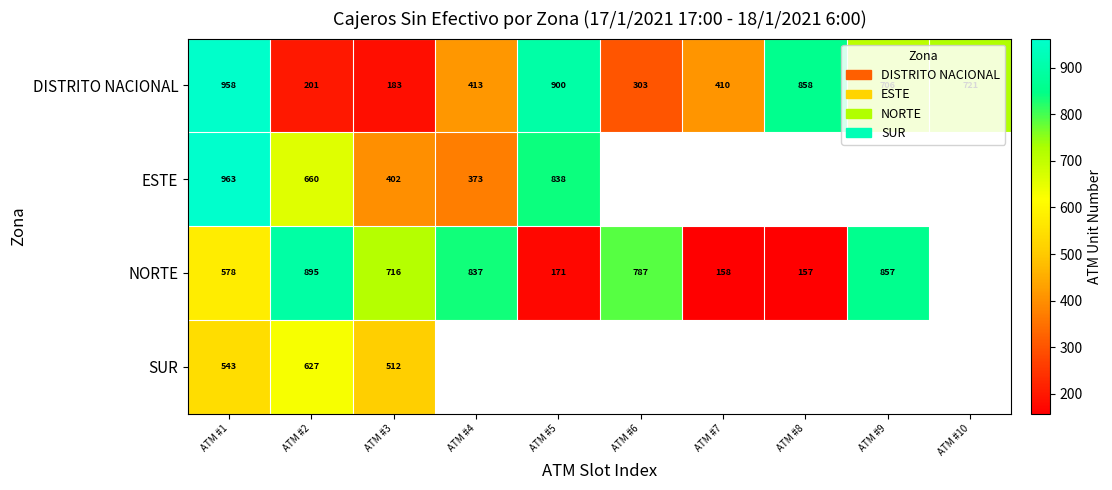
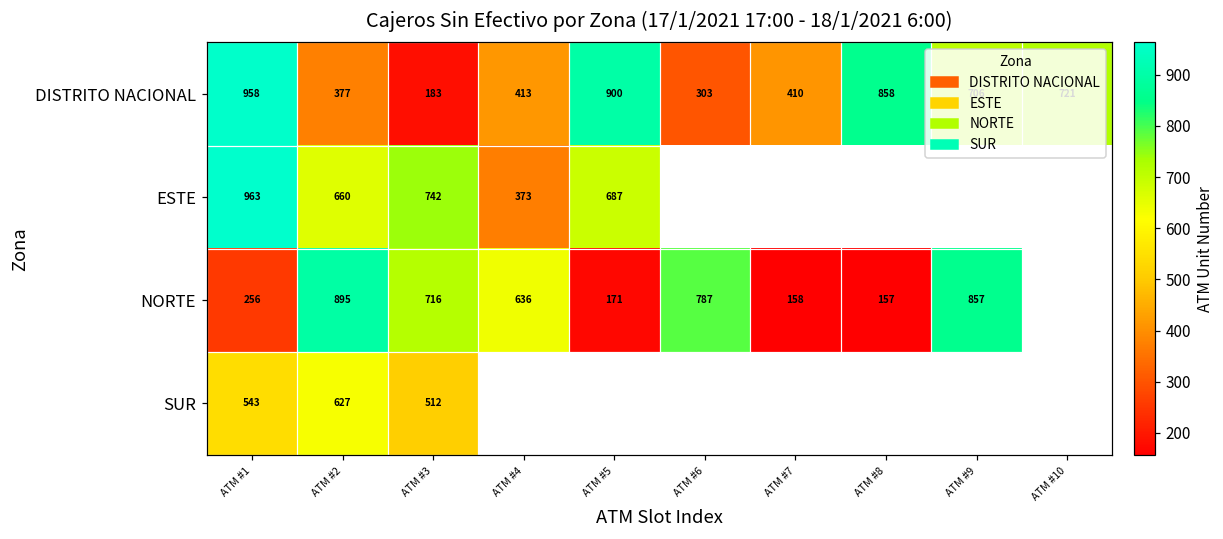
  {
    "DISTRITO NACIONAL": {
      "ATM #1": 958,
-     "ATM #2": 201,
+     "ATM #2": 377,
      "ATM #3": 183,
      "ATM #4": 413,
      "ATM #5": 900,
      "ATM #6": 303,
      "ATM #7": 410,
      "ATM #8": 858
    },
    "ESTE": {
      "ATM #1": 963,
      "ATM #2": 660,
-     "ATM #3": 402,
+     "ATM #3": 742,
      "ATM #4": 373,
-     "ATM #5": 838
+     "ATM #5": 687
    },
    "NORTE": {
-     "ATM #1": 578,
+     "ATM #1": 256,
      "ATM #2": 895,
      "ATM #3": 716,
-     "ATM #4": 837,
+     "ATM #4": 636,
      "ATM #5": 171,
      "ATM #6": 787,
      "ATM #7": 158,
      "ATM #8": 157,
      "ATM #9": 857
    },
    "SUR": {
      "ATM #1": 543,
      "ATM #2": 627,
      "ATM #3": 512
    }
  }
